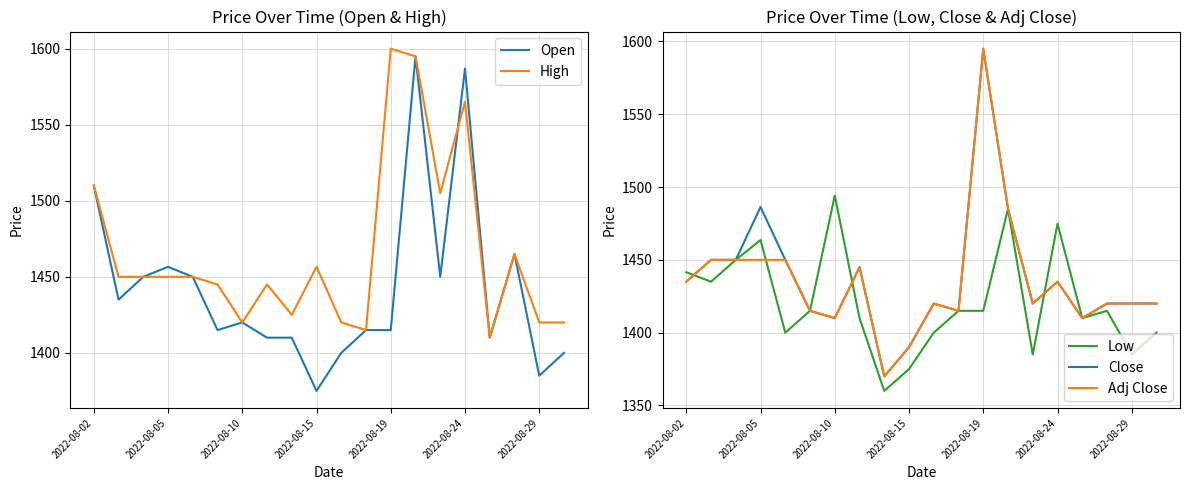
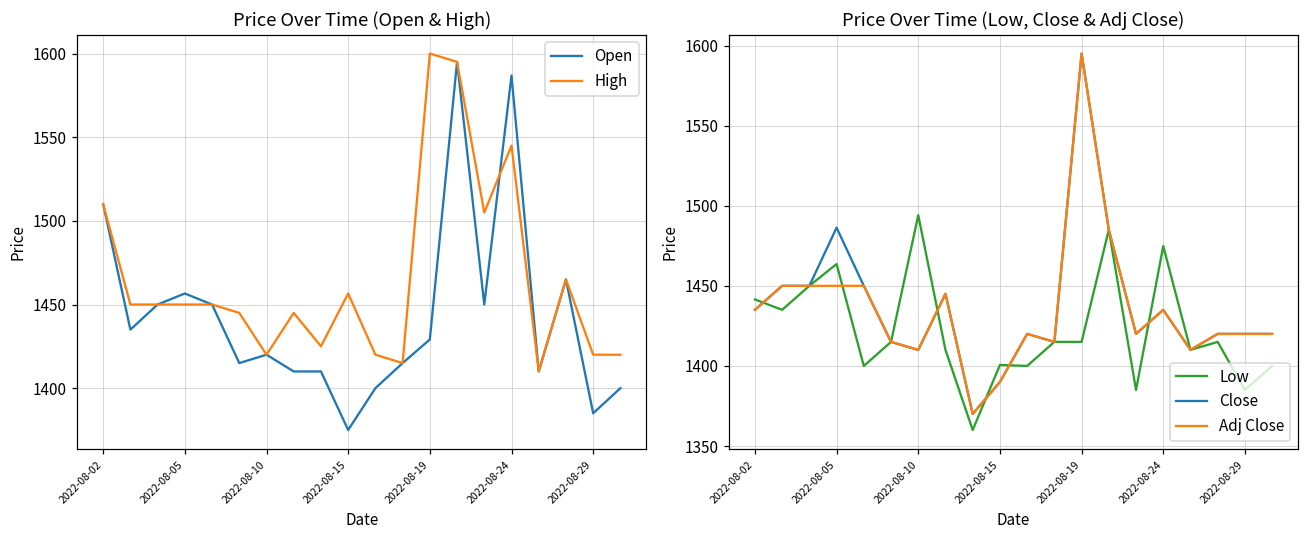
  {
    "Price Over Time (Open & High)": {
      "Open": {
        "2022-08-05": 1457,
        "2022-08-15": 1375,
-       "2022-08-19": 1415,
+       "2022-08-19": 1429,
        "2022-08-24": 1587,
        "2022-08-29": 1385
      },
      "High": {
        "2022-08-05": 1450,
        "2022-08-15": 1457,
        "2022-08-19": 1600,
-       "2022-08-24": 1565,
+       "2022-08-24": 1545,
        "2022-08-29": 1420
      }
    },
    "Price Over Time (Low, Close & Adj Close)": {
      "Low": {
        "2022-08-02": 1442,
        "2022-08-05": 1464,
        "2022-08-10": 1494,
-       "2022-08-15": 1375,
+       "2022-08-15": 1401,
        "2022-08-19": 1415,
        "2022-08-24": 1475
      },
      "Close": {
        "2022-08-05": 1486
      },
      "Adj Close": {
        "2022-08-05": 1450
      }
    }
  }
